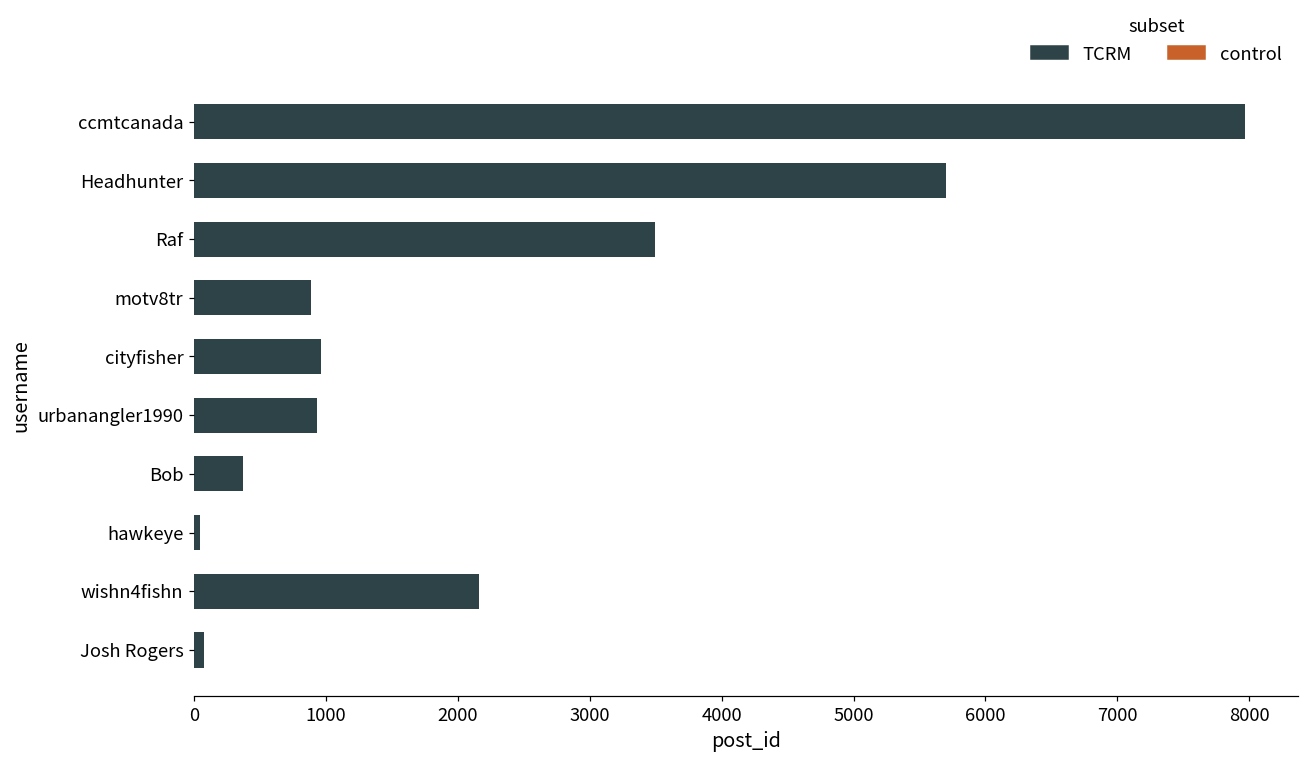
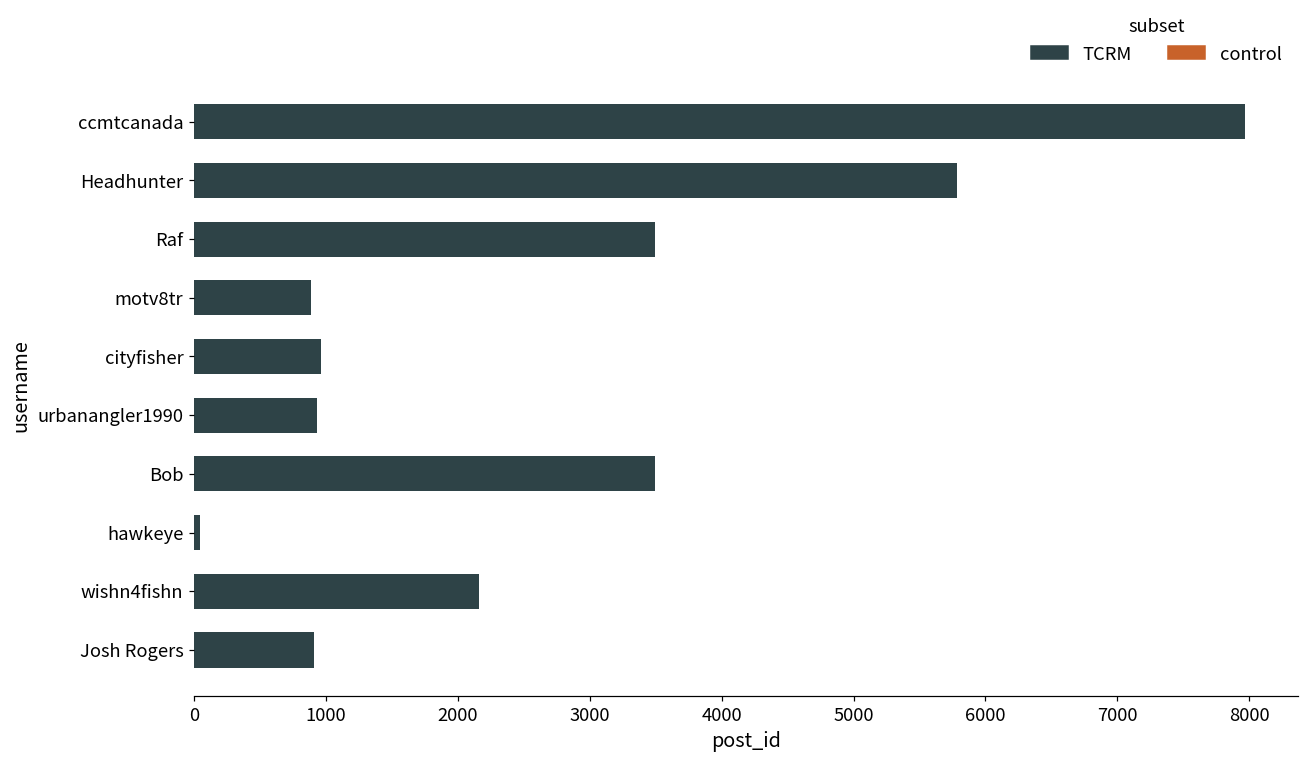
  {
    "ccmtcanada": 7970,
-   "Headhunter": 5700,
+   "Headhunter": 5790,
    "Raf": 3500,
    "motv8tr": 890,
    "cityfisher": 960,
    "urbanangler1990": 930,
-   "Bob": 370,
+   "Bob": 3490,
    "hawkeye": 50,
    "wishn4fishn": 2160,
-   "Josh Rogers": 80
+   "Josh Rogers": 910
  }
